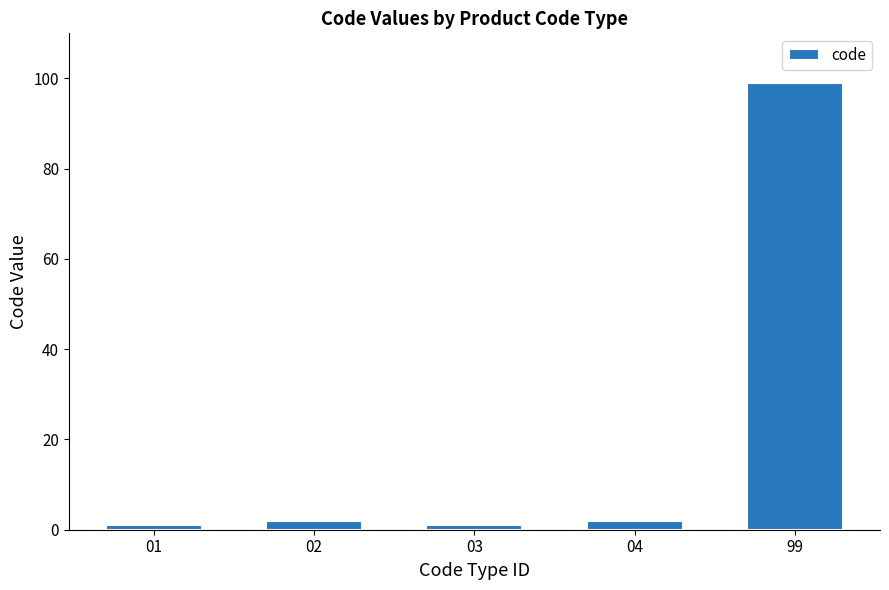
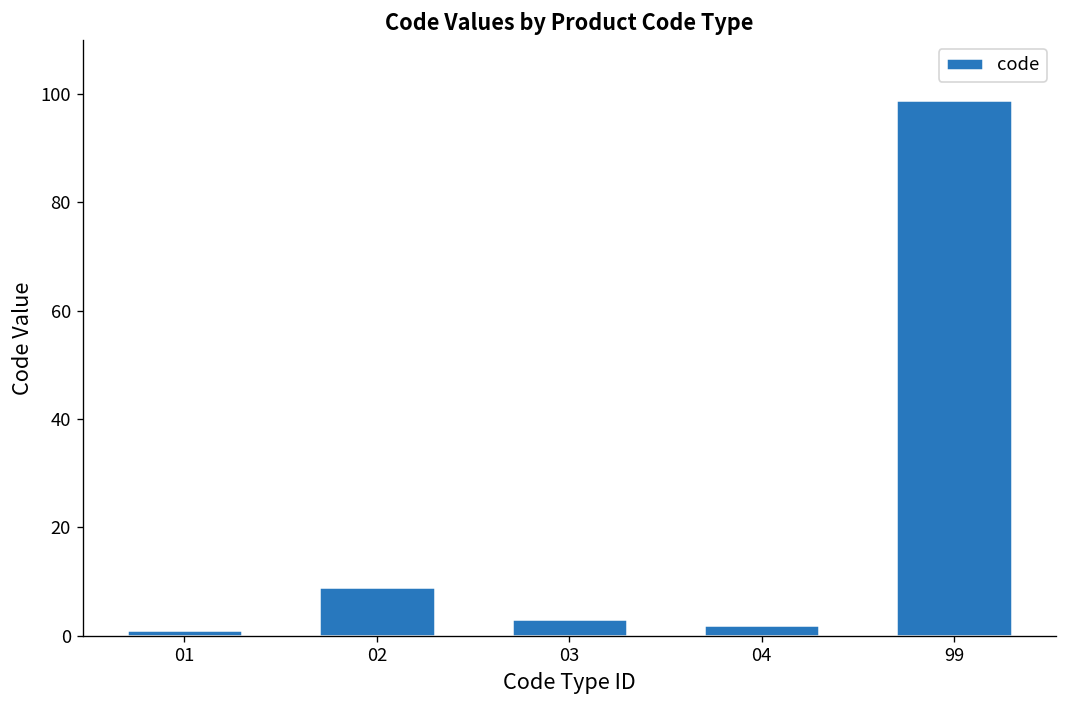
  {
    "01": 1,
-   "02": 2,
-   "03": 1,
+   "02": 9,
+   "03": 3,
    "04": 2,
    "99": 99
  }
